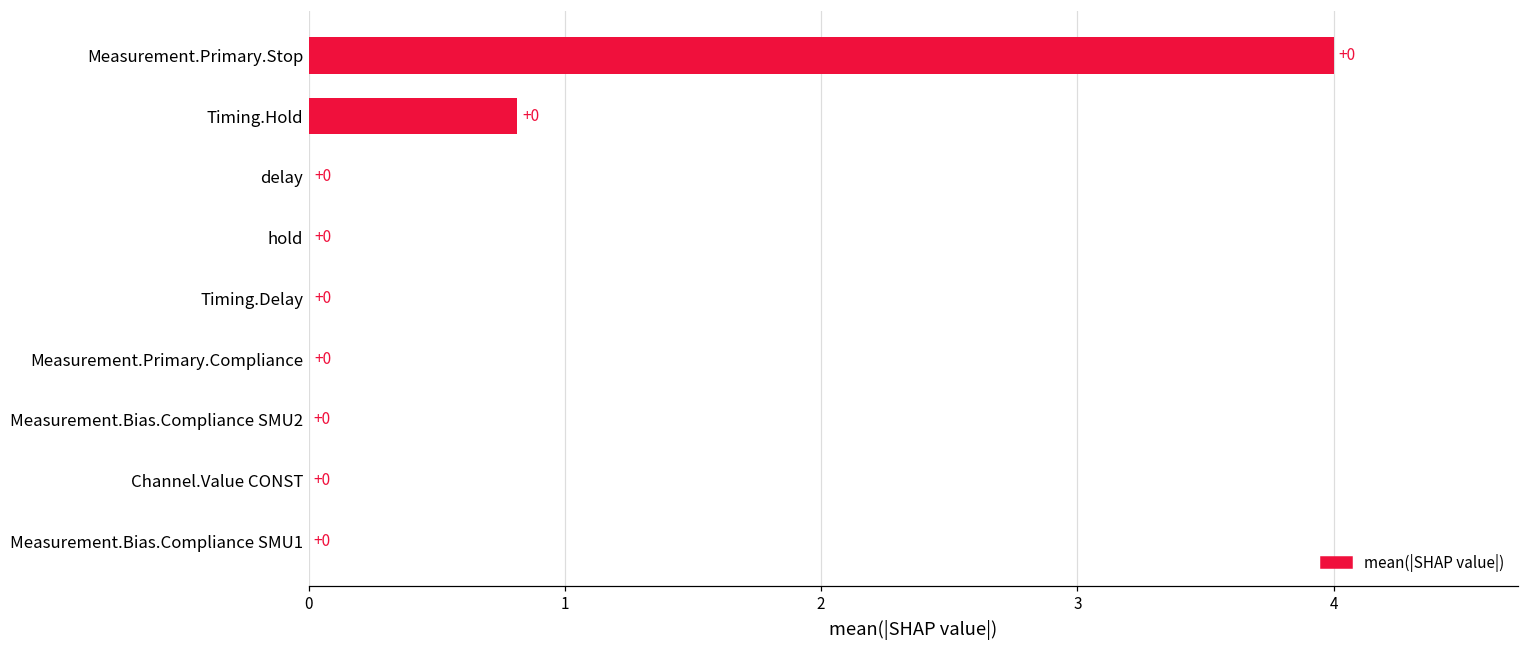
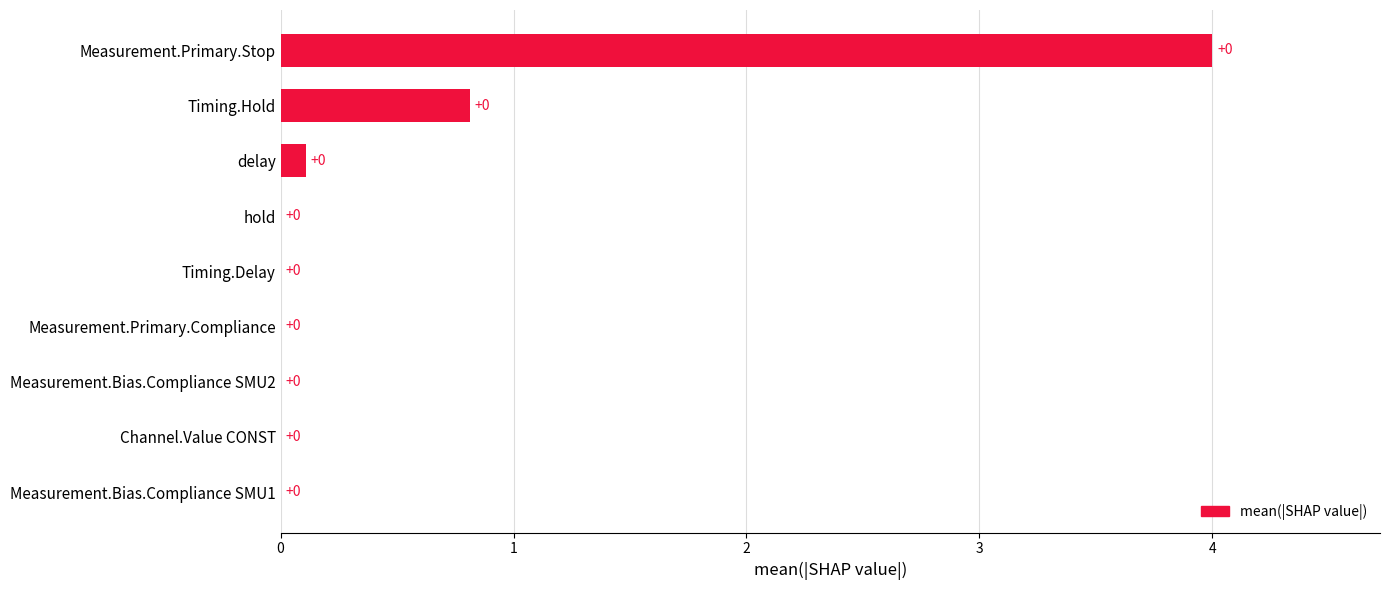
  {
-   "delay": 0.00
+   "delay": 0.11
  }
